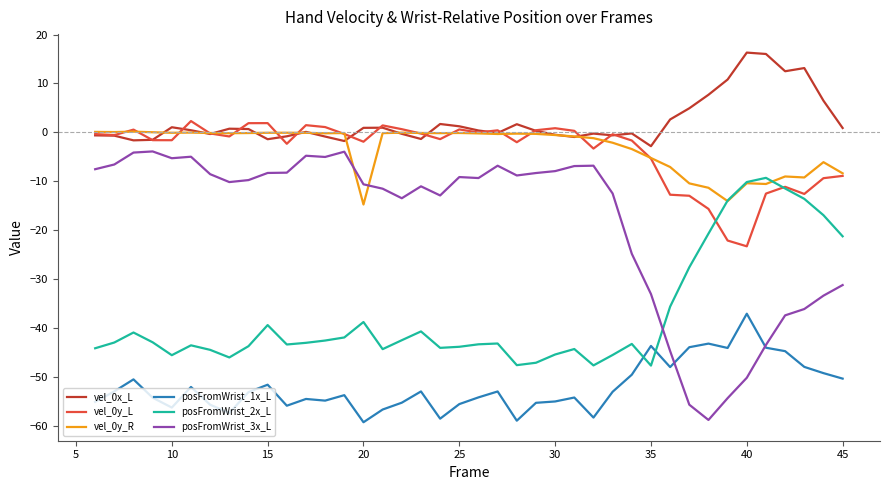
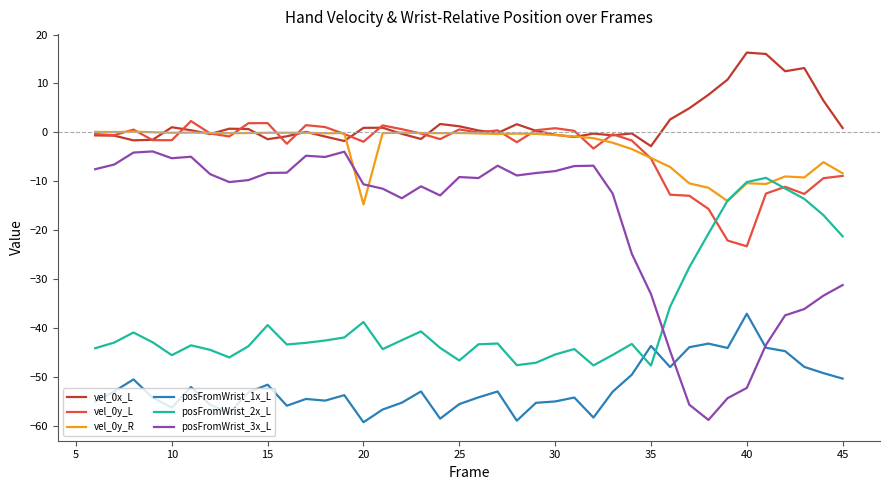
  {
    "vel_0y_R": {
      "10": 0,
      "15": 0,
      "20": -15,
      "25": 0,
      "45": -8
    },
    "posFromWrist_1x_L": {
      "15": -52,
      "20": -59,
      "25": -56,
      "30": -55,
      "35": -44,
      "40": -37,
      "45": -50
    },
    "posFromWrist_2x_L": {
      "10": -46,
      "15": -39,
      "20": -39,
-     "25": -44,
+     "25": -47,
      "30": -45,
      "35": -48,
      "45": -21
    },
    "posFromWrist_3x_L": {
      "10": -5,
      "15": -8,
      "20": -11,
      "25": -9,
      "30": -8,
      "35": -33,
-     "40": -50,
+     "40": -52,
      "45": -31
    }
  }
